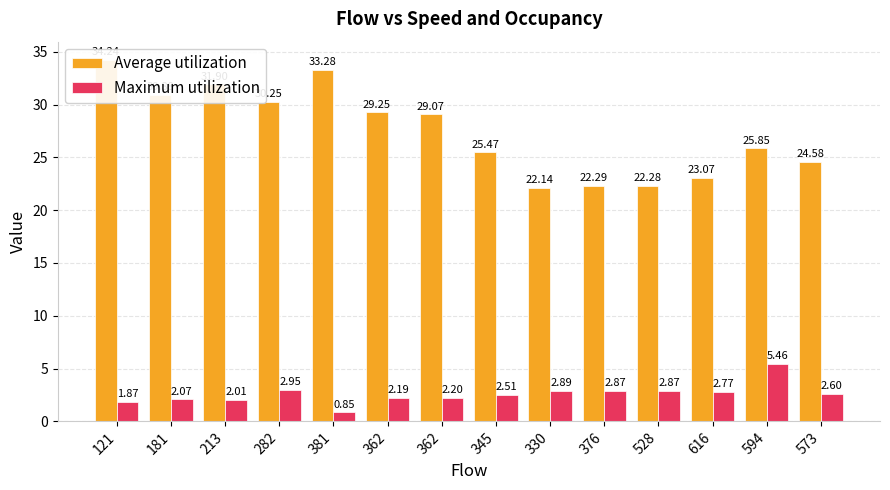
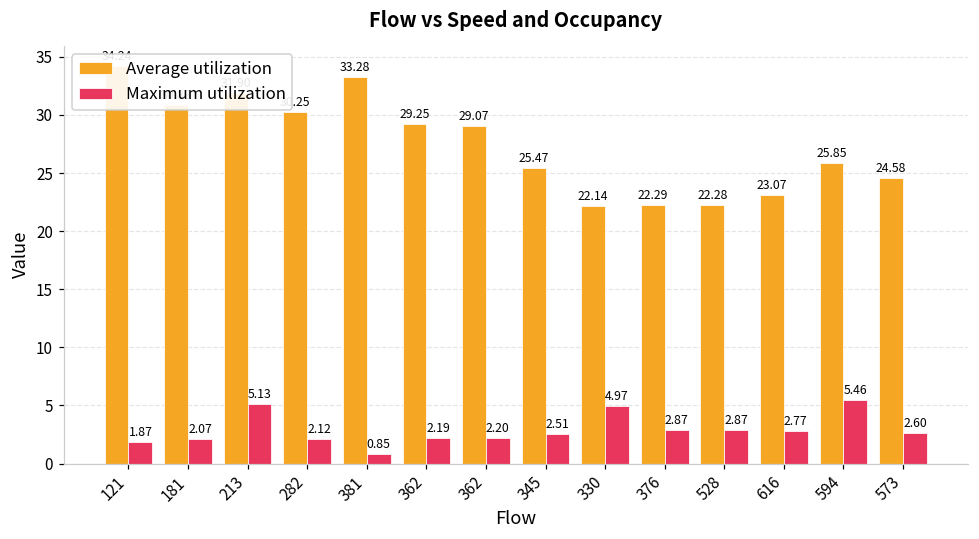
  {
    "Average utilization": {
      "381": 33.28,
      "345": 25.47,
      "330": 22.14,
      "376": 22.29,
      "528": 22.28,
      "616": 23.07,
      "594": 25.85,
      "573": 24.58
    },
    "Maximum utilization": {
      "121": 1.87,
      "181": 2.07,
-     "213": 2.01,
-     "282": 2.95,
+     "213": 5.13,
+     "282": 2.12,
      "381": 0.85,
      "345": 2.51,
-     "330": 2.89,
+     "330": 4.97,
      "376": 2.87,
      "528": 2.87,
      "616": 2.77,
      "594": 5.46,
      "573": 2.60
    }
  }
